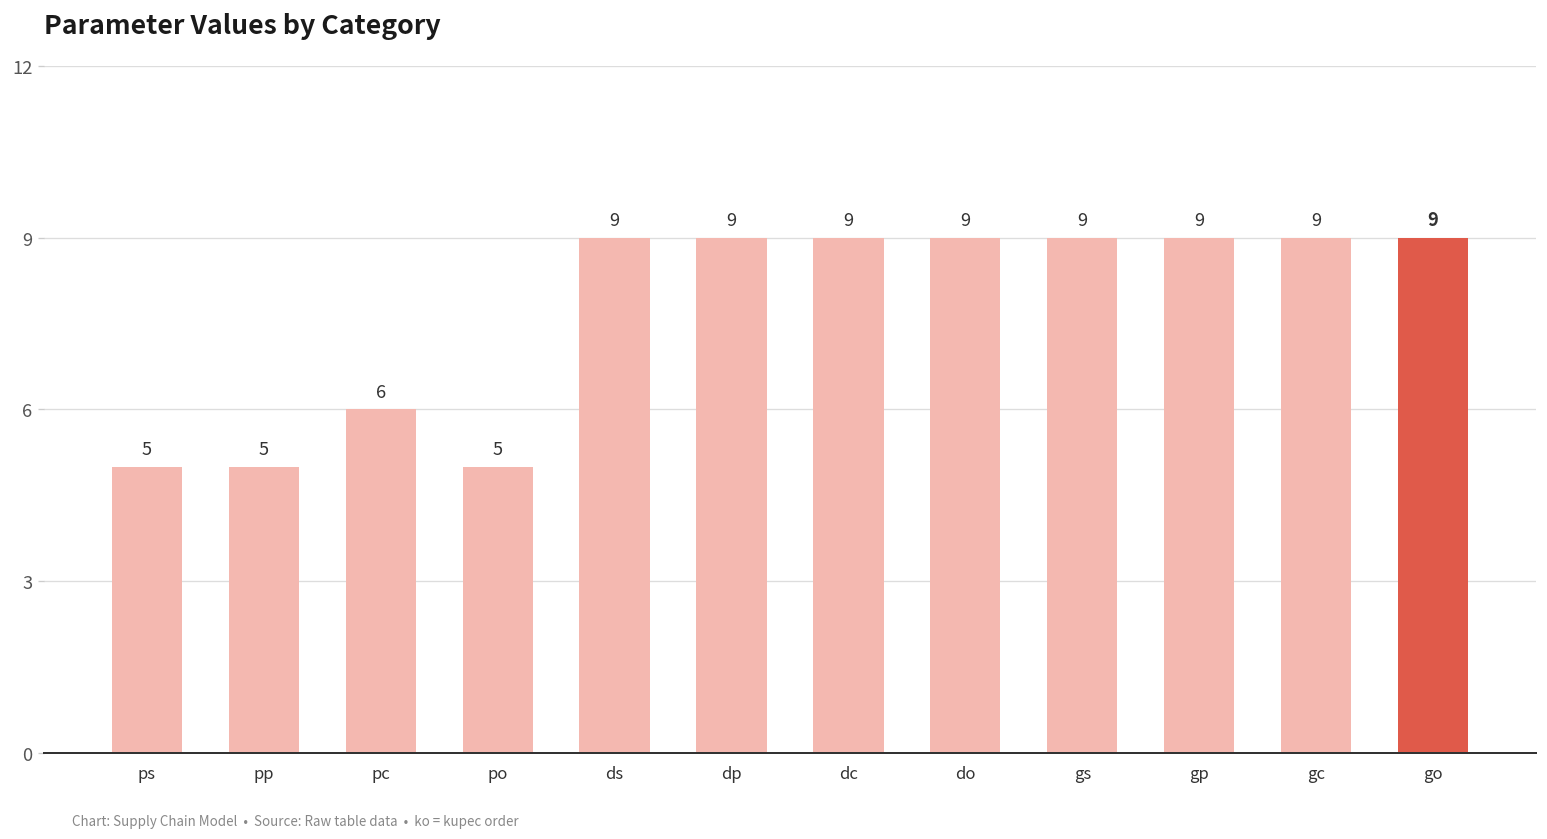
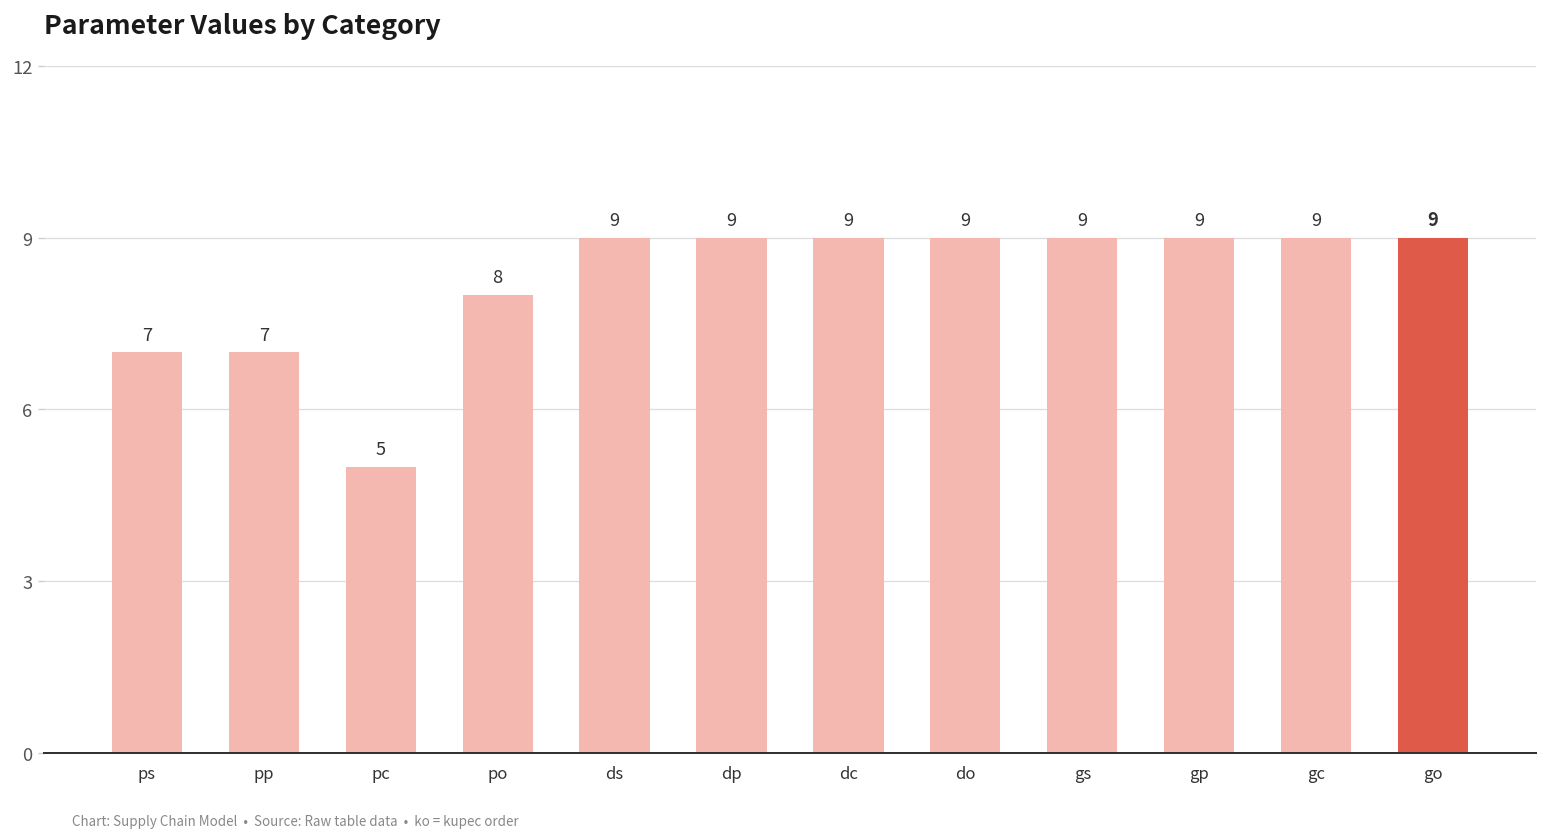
  {
-   "ps": 5,
-   "pp": 5,
-   "pc": 6,
-   "po": 5,
+   "ps": 7,
+   "pp": 7,
+   "pc": 5,
+   "po": 8,
    "ds": 9,
    "dp": 9,
    "dc": 9,
    "do": 9,
    "gs": 9,
    "gp": 9,
    "gc": 9,
    "go": 9
  }
